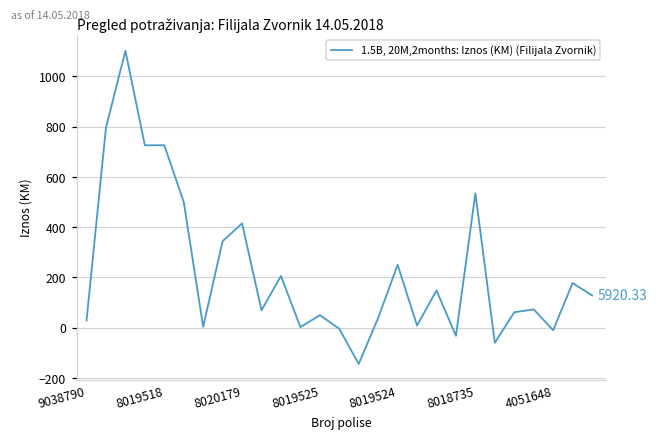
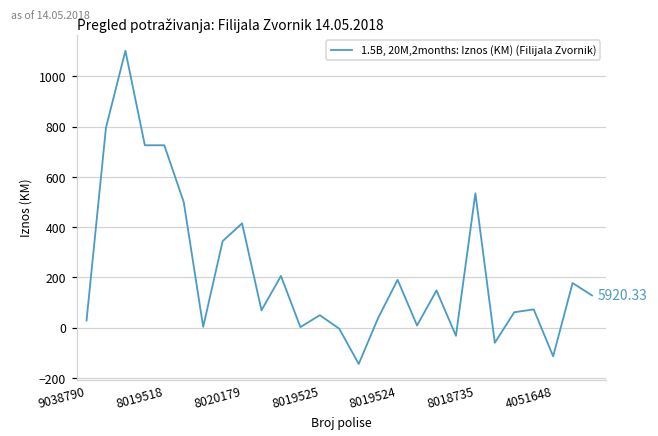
  {
    "9038790": 30,
    "8019518": 730,
    "8020179": 420,
    "8019525": 50,
-   "8019524": 250,
+   "8019524": 190,
    "8018735": 530,
-   "4051648": -10
+   "4051648": -110
  }
